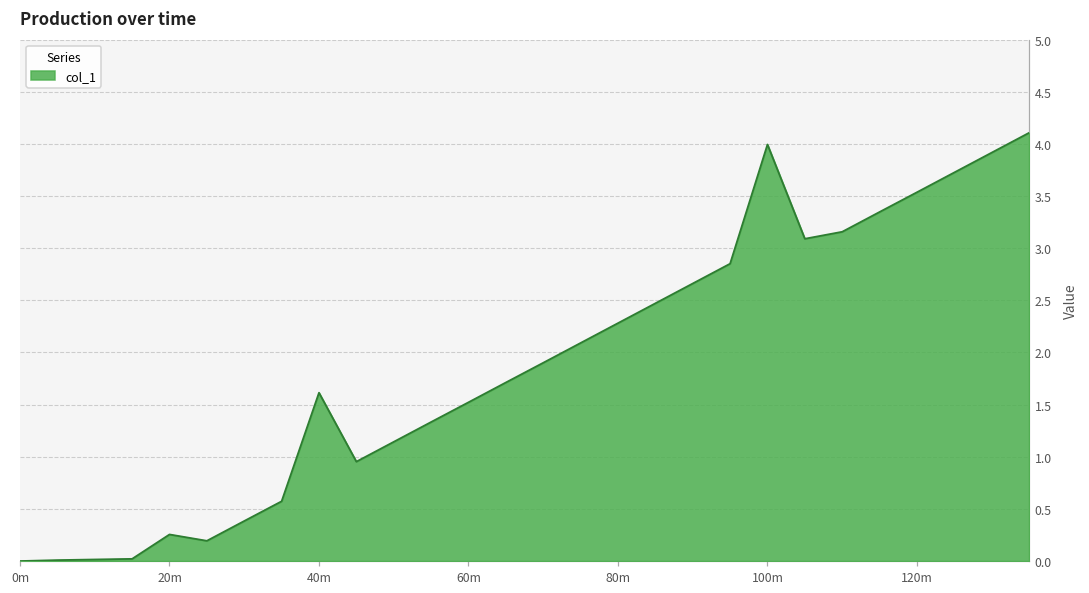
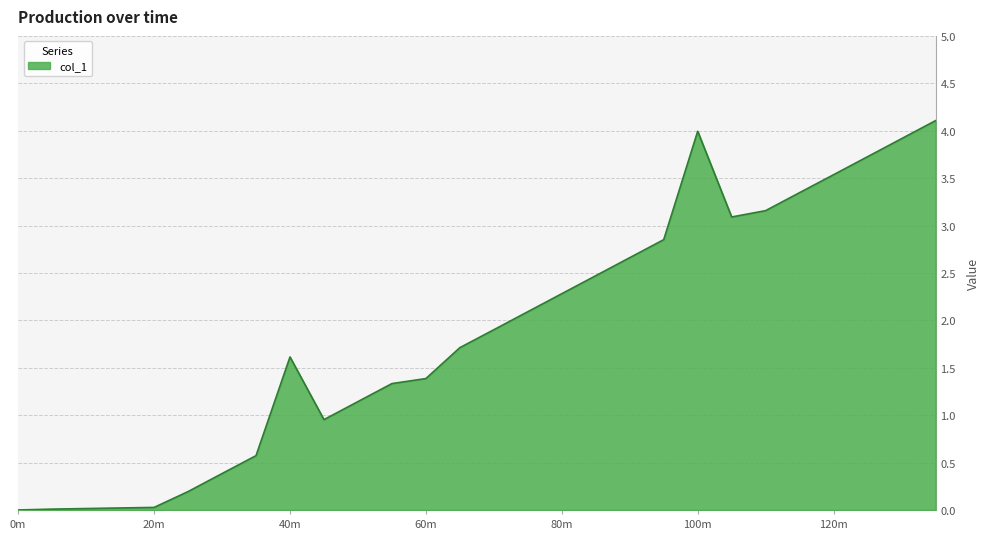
  {
    "0m": 0.0,
-   "20m": 0.3,
+   "20m": 0.0,
    "40m": 1.6,
-   "60m": 1.5,
+   "60m": 1.4,
    "80m": 2.3,
    "100m": 4.0,
    "120m": 3.5
  }
